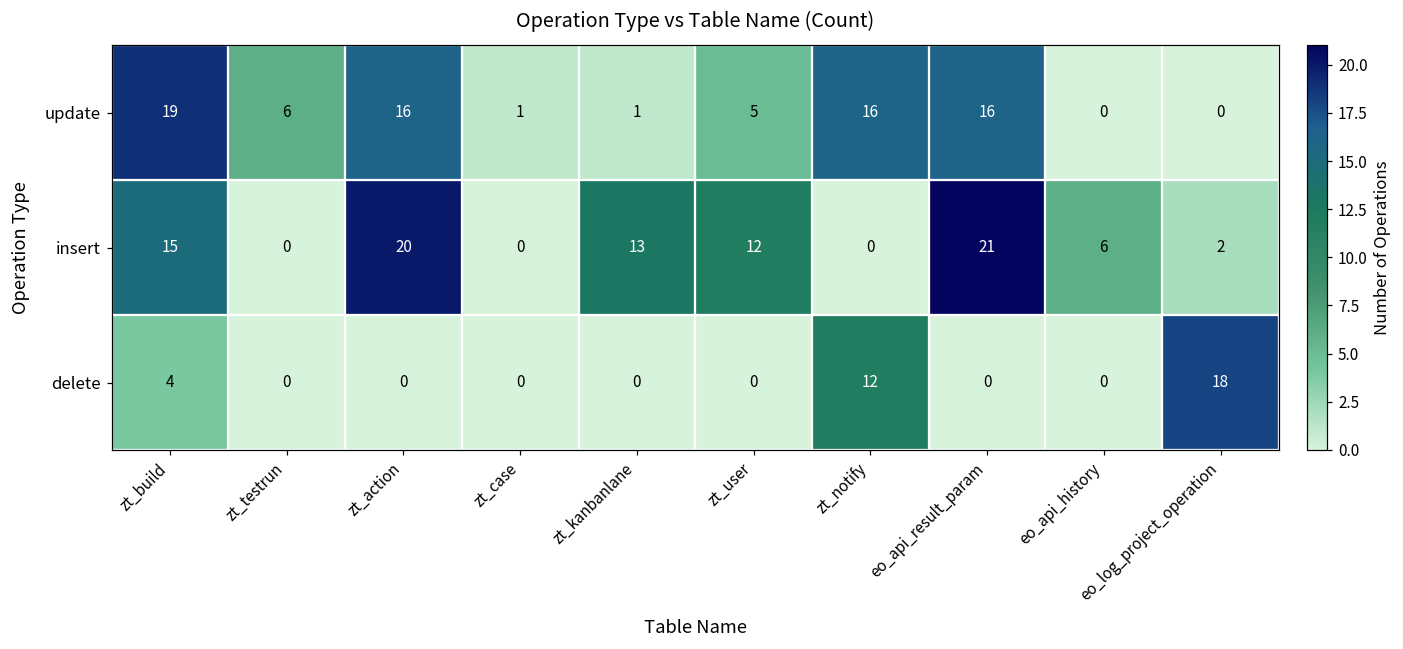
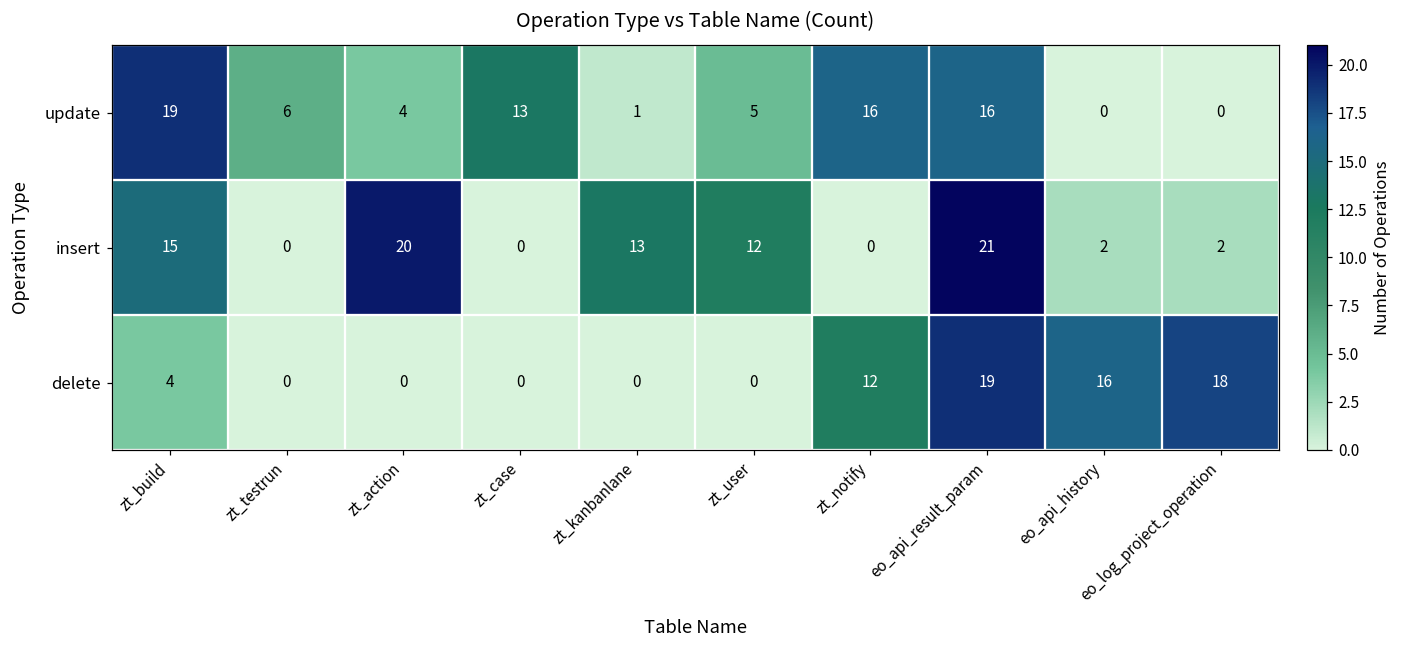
  {
    "update": {
      "zt_build": 19,
      "zt_testrun": 6,
-     "zt_action": 16,
-     "zt_case": 1,
+     "zt_action": 4,
+     "zt_case": 13,
      "zt_kanbanlane": 1,
      "zt_user": 5,
      "zt_notify": 16,
      "eo_api_result_param": 16,
      "eo_api_history": 0,
      "eo_log_project_operation": 0
    },
    "insert": {
      "zt_build": 15,
      "zt_testrun": 0,
      "zt_action": 20,
      "zt_case": 0,
      "zt_kanbanlane": 13,
      "zt_user": 12,
      "zt_notify": 0,
      "eo_api_result_param": 21,
-     "eo_api_history": 6,
+     "eo_api_history": 2,
      "eo_log_project_operation": 2
    },
    "delete": {
      "zt_build": 4,
      "zt_testrun": 0,
      "zt_action": 0,
      "zt_case": 0,
      "zt_kanbanlane": 0,
      "zt_user": 0,
      "zt_notify": 12,
-     "eo_api_result_param": 0,
-     "eo_api_history": 0,
+     "eo_api_result_param": 19,
+     "eo_api_history": 16,
      "eo_log_project_operation": 18
    }
  }
